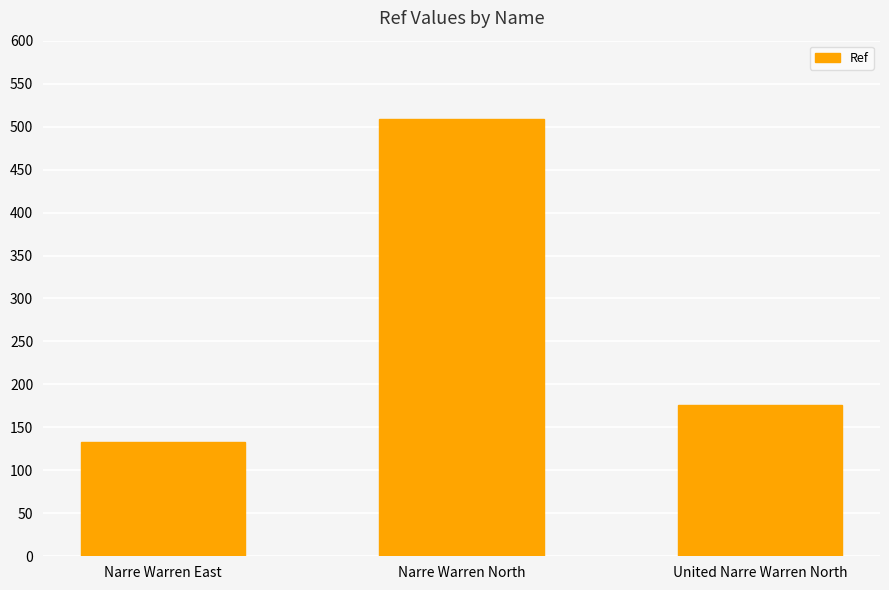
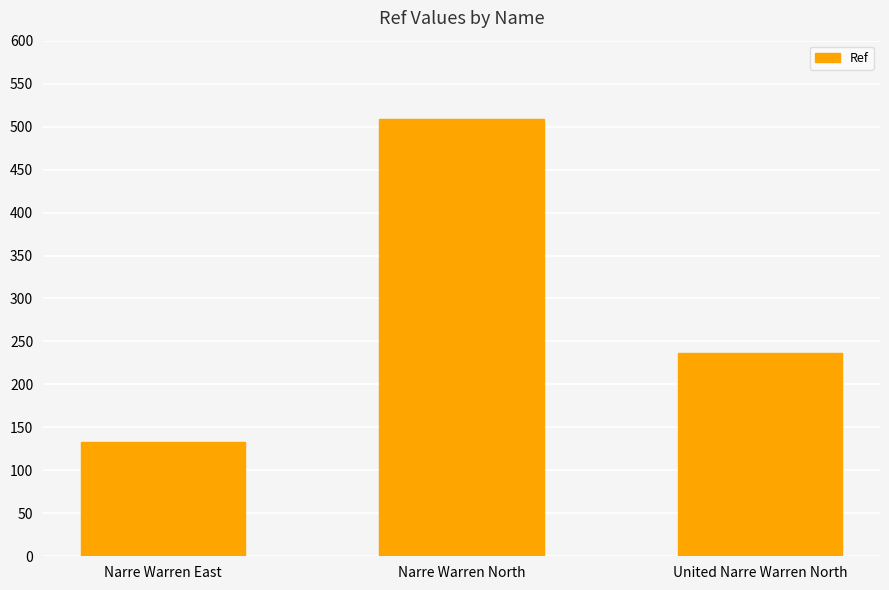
  {
    "Narre Warren East": 130,
    "Narre Warren North": 510,
-   "United Narre Warren North": 180
+   "United Narre Warren North": 240
  }
